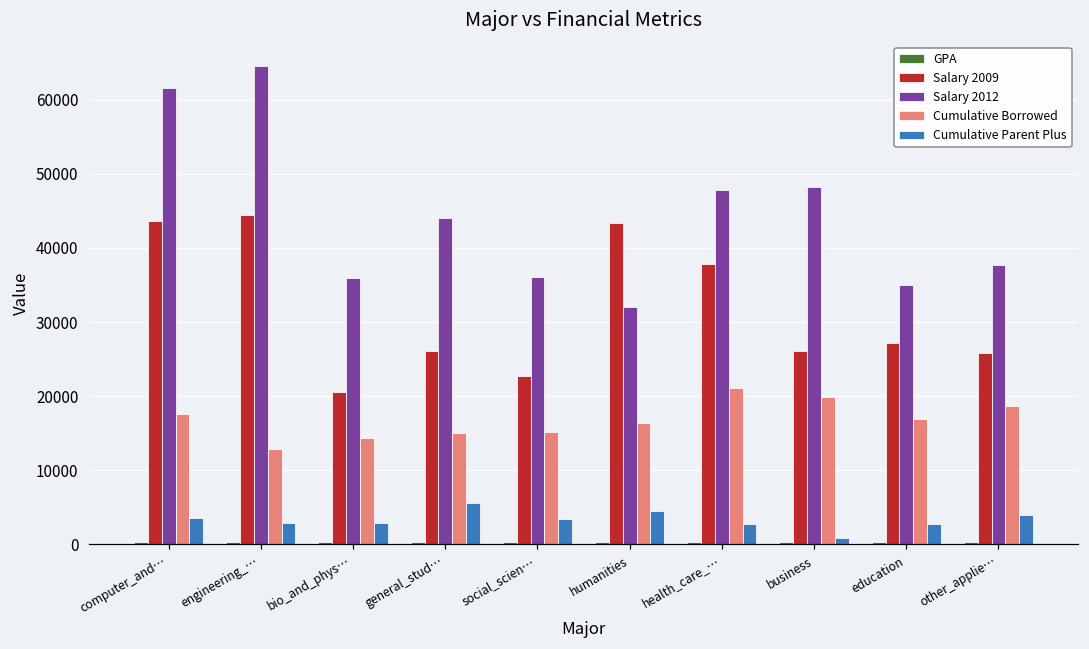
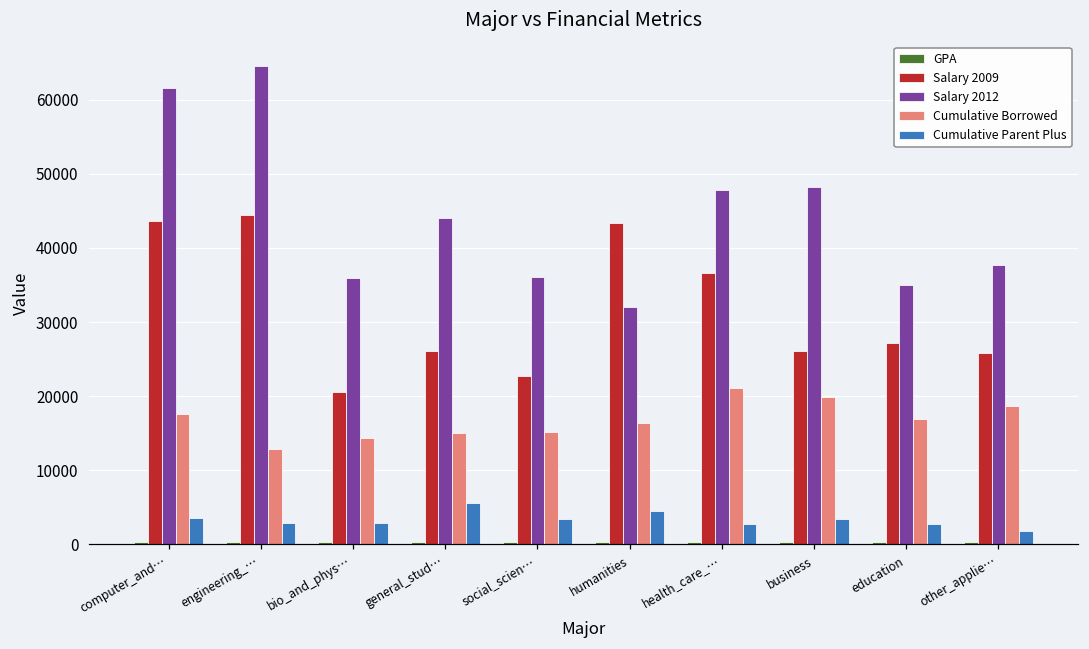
  {
    "Salary 2009": {
      "computer_and…": 44000,
      "engineering_…": 44000,
      "bio_and_phys…": 21000,
      "general_stud…": 26000,
      "social_scien…": 23000,
      "humanities": 43000,
-     "health_care_…": 38000,
+     "health_care_…": 37000,
      "business": 26000,
      "education": 27000,
      "other_applie…": 26000
    },
    "Salary 2012": {
      "computer_and…": 62000,
      "engineering_…": 65000,
      "bio_and_phys…": 36000,
      "general_stud…": 44000,
      "social_scien…": 36000,
      "humanities": 32000,
      "health_care_…": 48000,
      "business": 48000,
      "education": 35000,
      "other_applie…": 38000
    },
    "Cumulative Borrowed": {
      "computer_and…": 18000,
      "engineering_…": 13000,
      "bio_and_phys…": 14000,
      "general_stud…": 15000,
      "social_scien…": 15000,
      "humanities": 16000,
      "health_care_…": 21000,
      "business": 20000,
      "education": 17000,
      "other_applie…": 19000
    },
    "Cumulative Parent Plus": {
      "computer_and…": 4000,
      "engineering_…": 3000,
      "bio_and_phys…": 3000,
      "general_stud…": 6000,
      "social_scien…": 3000,
      "humanities": 5000,
      "health_care_…": 3000,
-     "business": 1000,
+     "business": 3000,
      "education": 3000,
-     "other_applie…": 4000
+     "other_applie…": 2000
    }
  }
